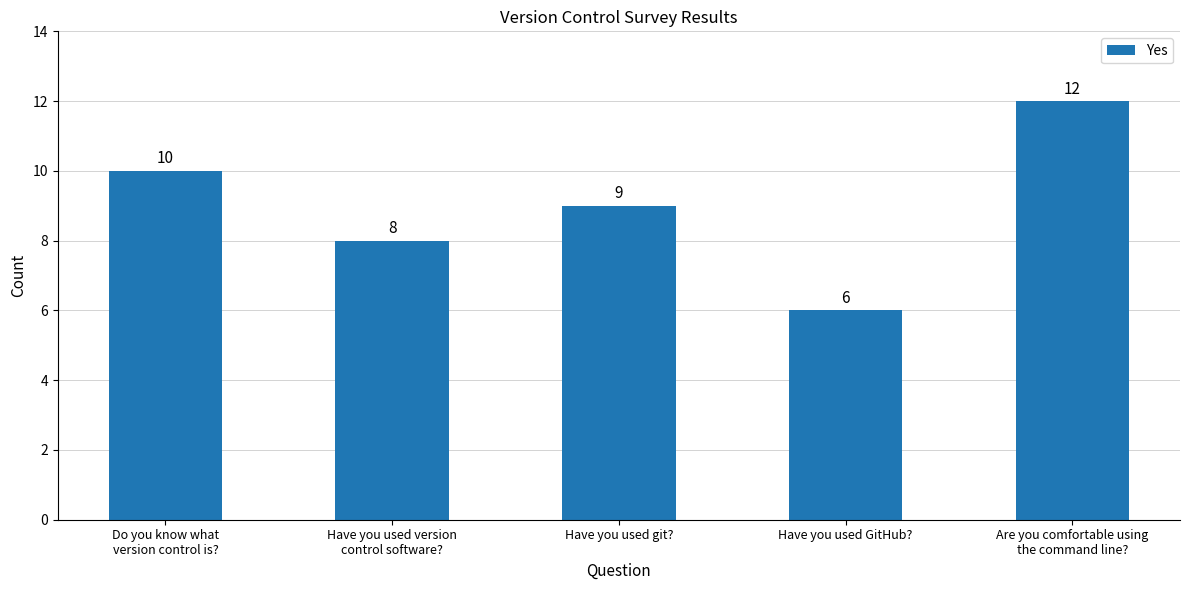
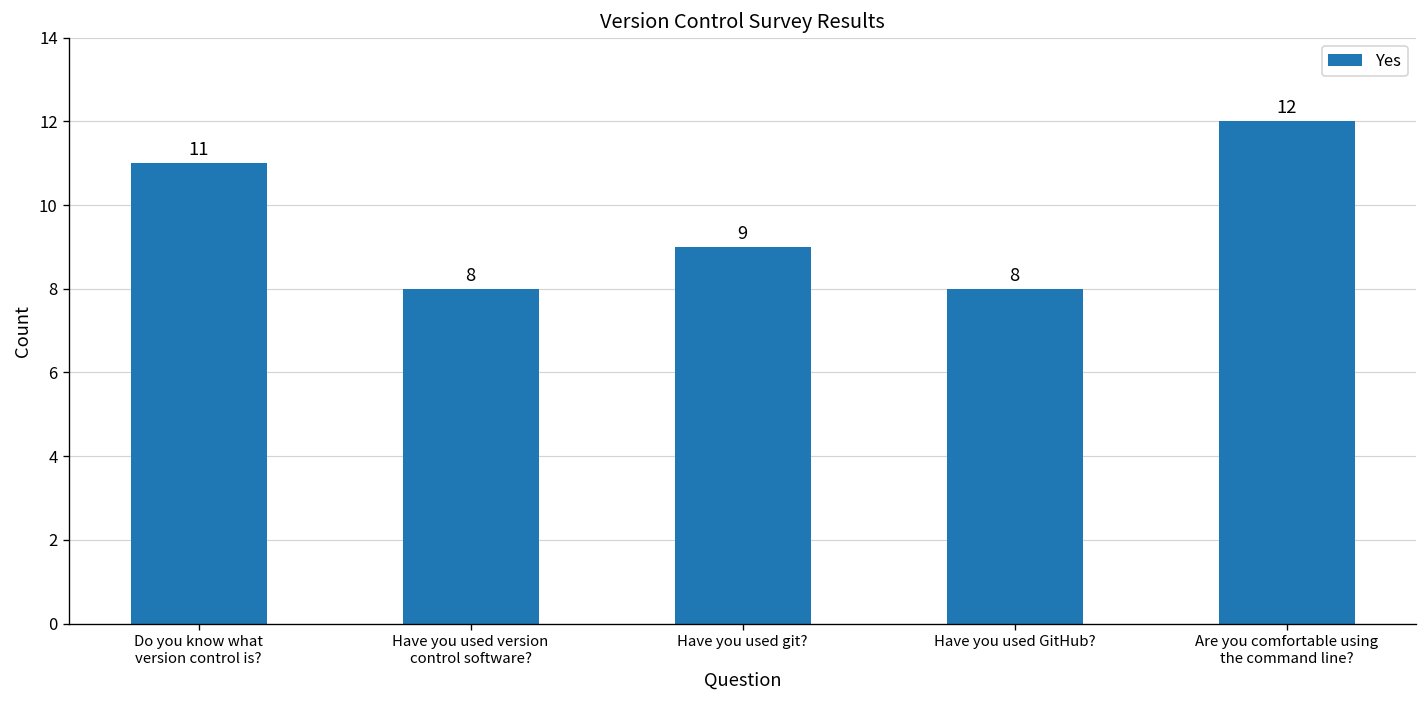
  {
-   "Do you know what version control is?": 10,
+   "Do you know what version control is?": 11,
    "Have you used version control software?": 8,
    "Have you used git?": 9,
-   "Have you used GitHub?": 6,
+   "Have you used GitHub?": 8,
    "Are you comfortable using the command line?": 12
  }
